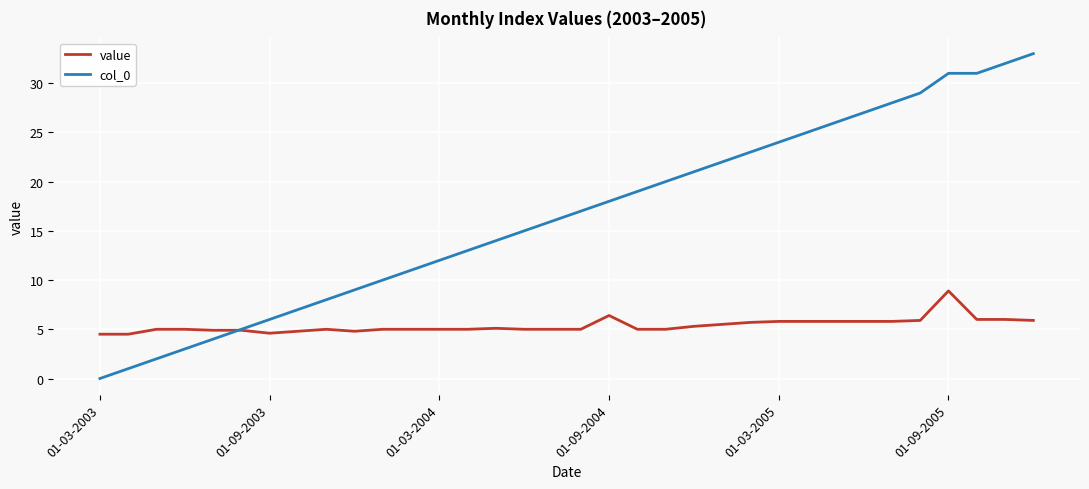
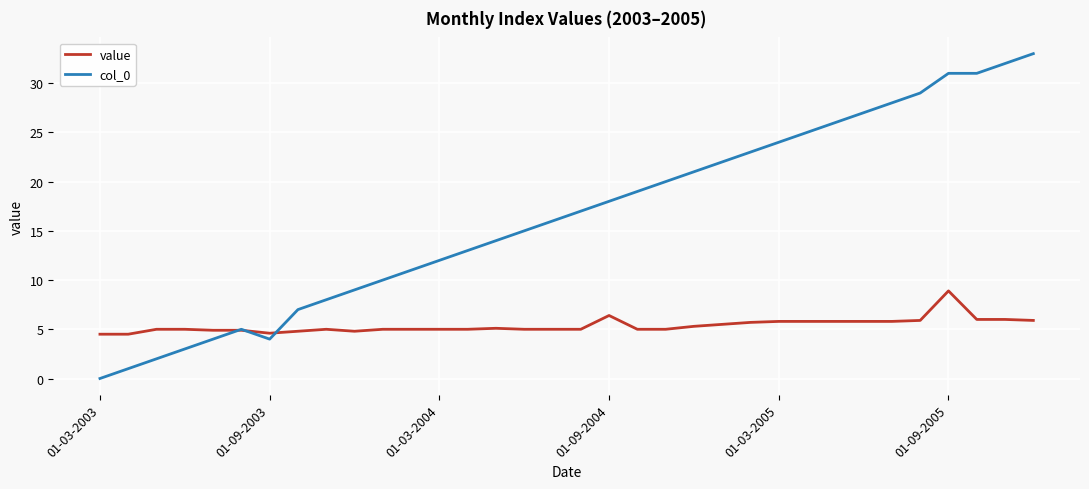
  {
    "value": {
      "01-03-2003": 5,
      "01-09-2003": 5,
      "01-03-2004": 5,
      "01-09-2004": 6,
      "01-03-2005": 6,
      "01-09-2005": 9
    },
    "col_0": {
      "01-03-2003": 0,
-     "01-09-2003": 6,
+     "01-09-2003": 4,
      "01-03-2004": 12,
      "01-09-2004": 18,
      "01-03-2005": 24,
      "01-09-2005": 31
    }
  }
